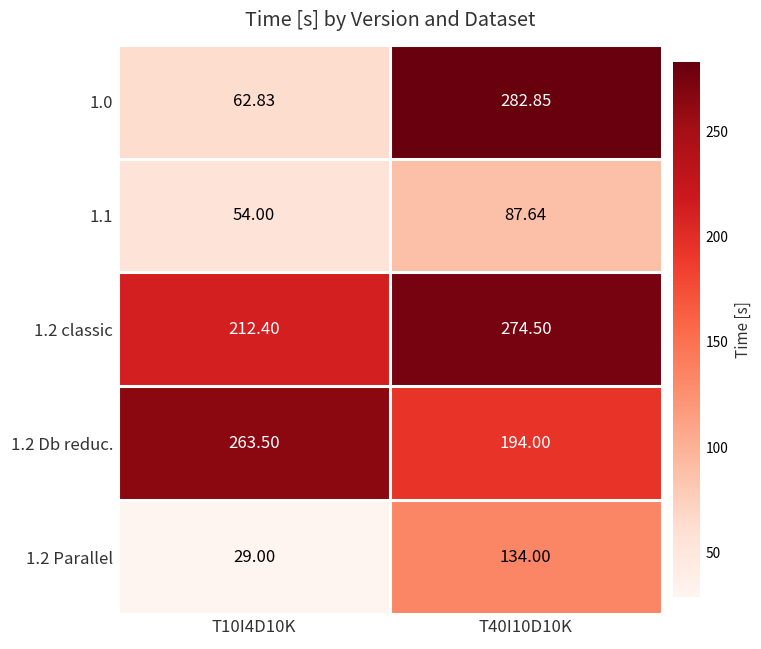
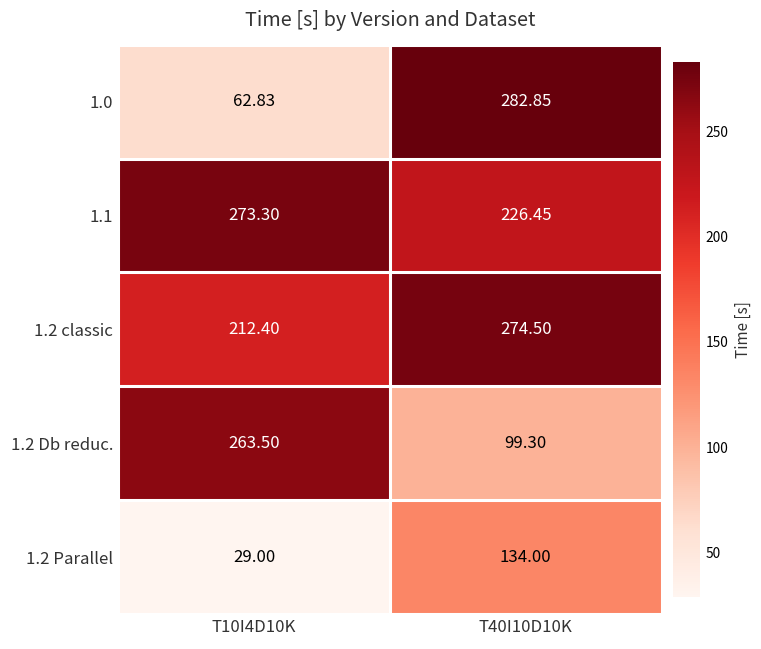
  {
    "1.0": {
      "T10I4D10K": 62.83,
      "T40I10D10K": 282.85
    },
    "1.1": {
-     "T10I4D10K": 54.00,
-     "T40I10D10K": 87.64
+     "T10I4D10K": 273.30,
+     "T40I10D10K": 226.45
    },
    "1.2 classic": {
      "T10I4D10K": 212.40,
      "T40I10D10K": 274.50
    },
    "1.2 Db reduc.": {
      "T10I4D10K": 263.50,
-     "T40I10D10K": 194.00
+     "T40I10D10K": 99.30
    },
    "1.2 Parallel": {
      "T10I4D10K": 29.00,
      "T40I10D10K": 134.00
    }
  }
